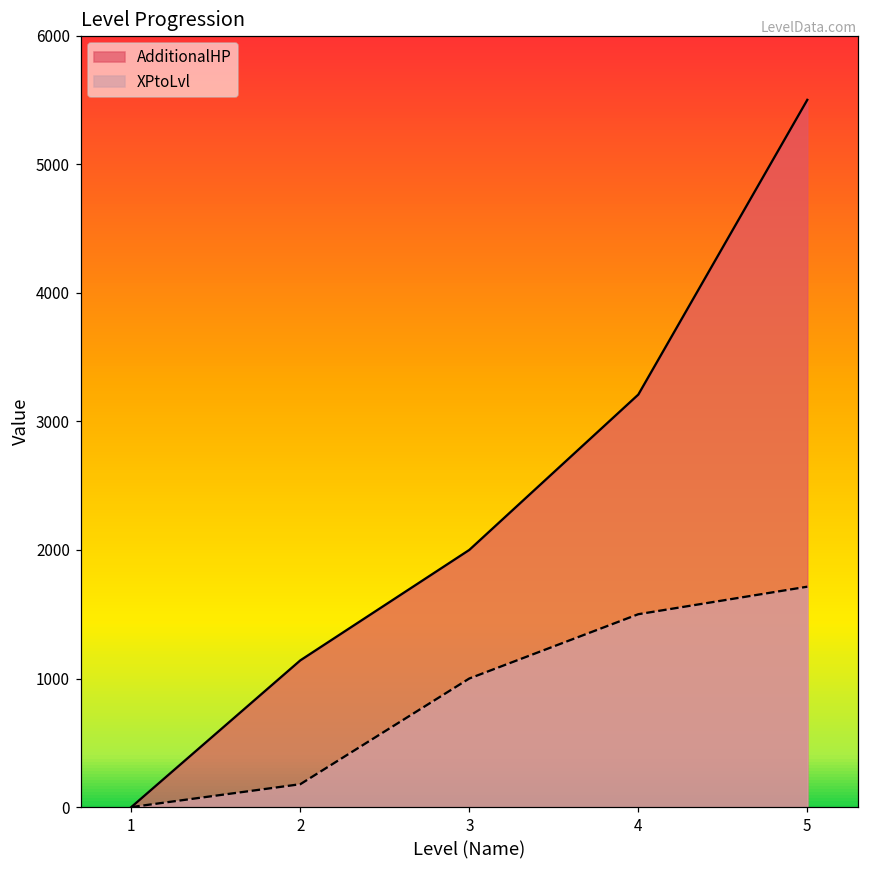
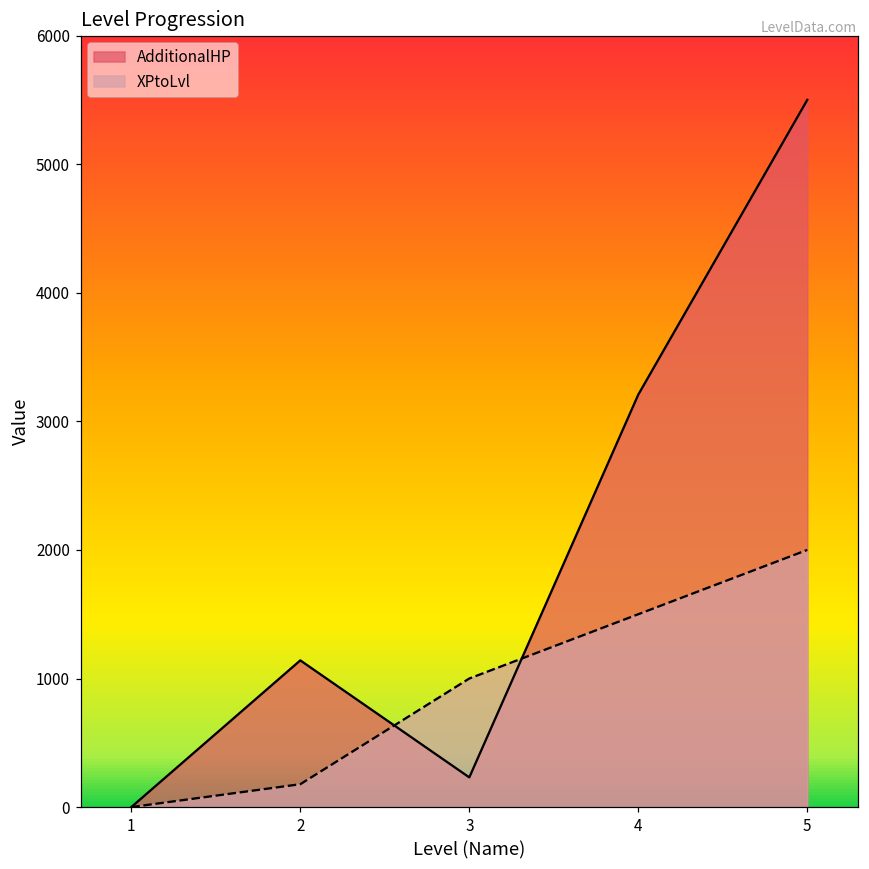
  {
    "AdditionalHP": {
      "2": 1140,
-     "3": 2000,
+     "3": 230,
      "4": 3210,
      "5": 5500
    },
    "XPtoLvl": {
      "2": 180,
      "3": 1000,
      "4": 1500,
-     "5": 1710
+     "5": 2000
    }
  }
